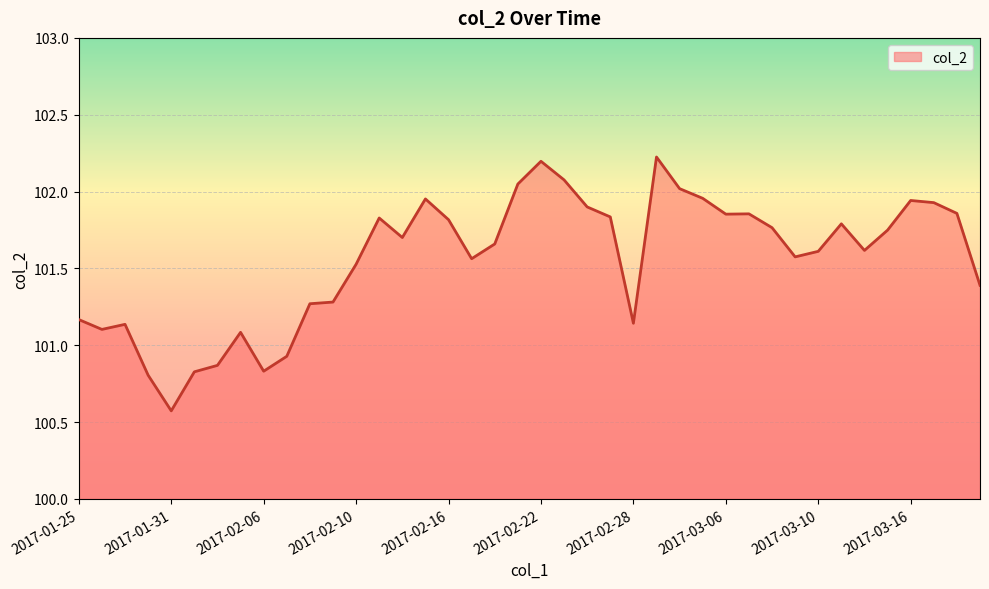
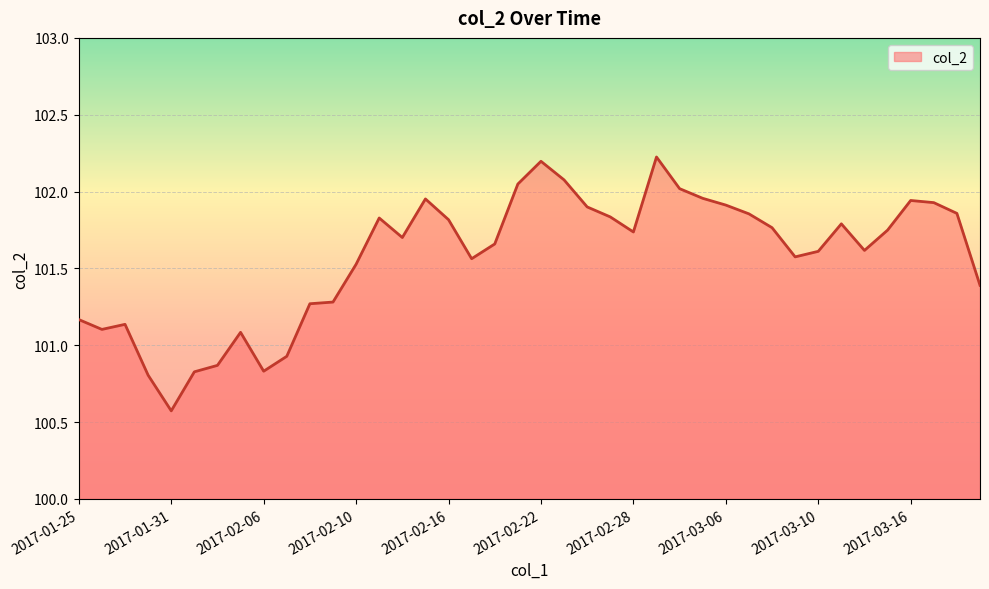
  {
    "2017-01-25": 101.17,
    "2017-01-31": 100.57,
    "2017-02-06": 100.83,
    "2017-02-10": 101.53,
    "2017-02-16": 101.82,
    "2017-02-22": 102.20,
-   "2017-02-28": 101.14,
-   "2017-03-06": 101.85,
+   "2017-02-28": 101.74,
+   "2017-03-06": 101.91,
    "2017-03-10": 101.61,
    "2017-03-16": 101.94
  }
